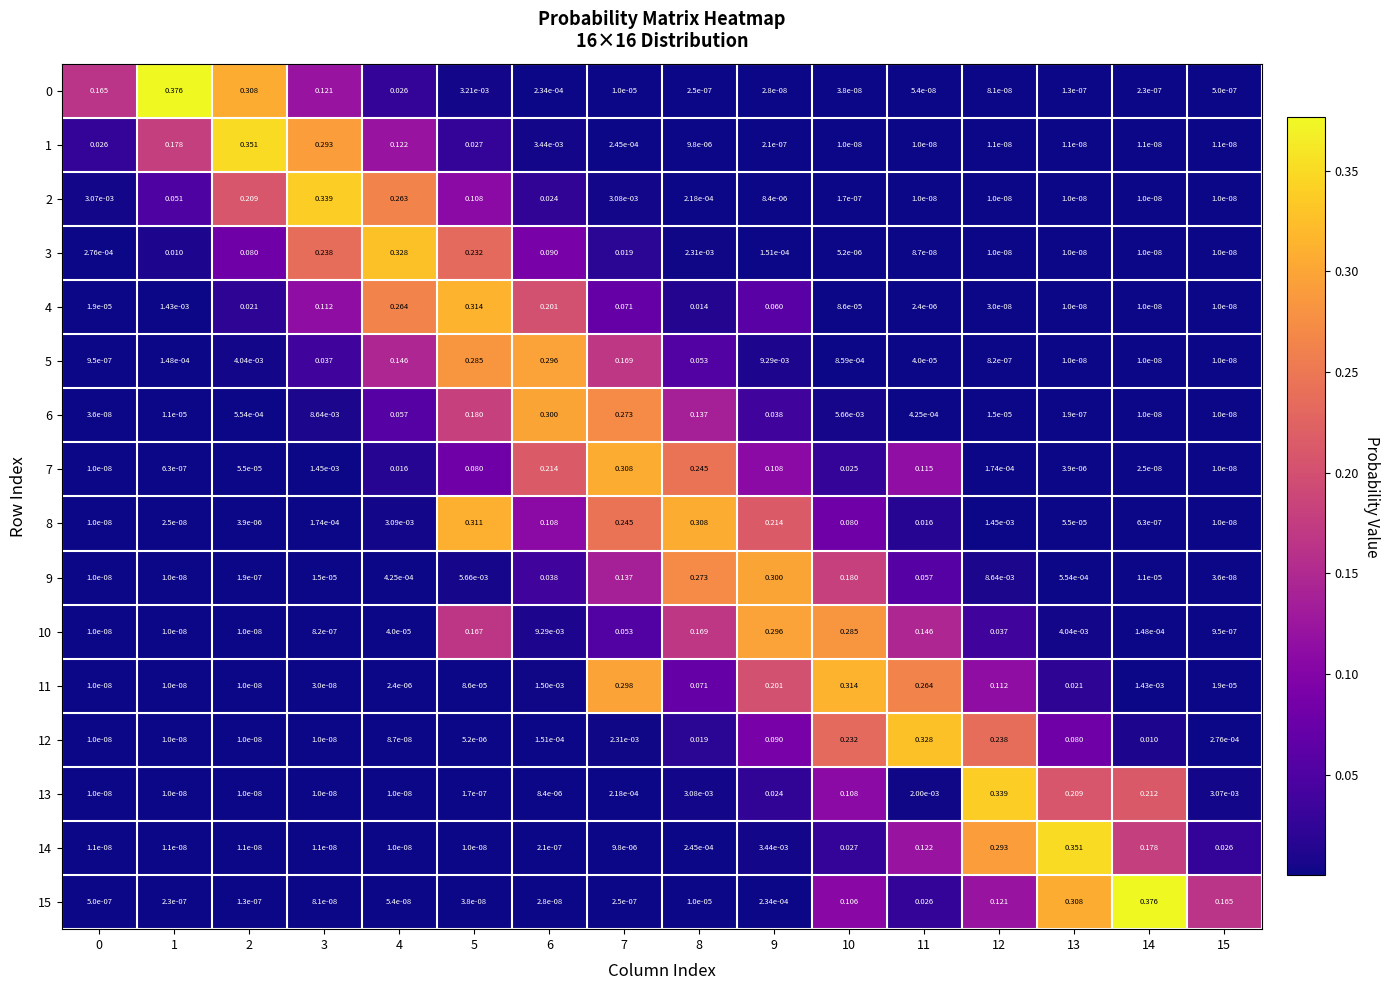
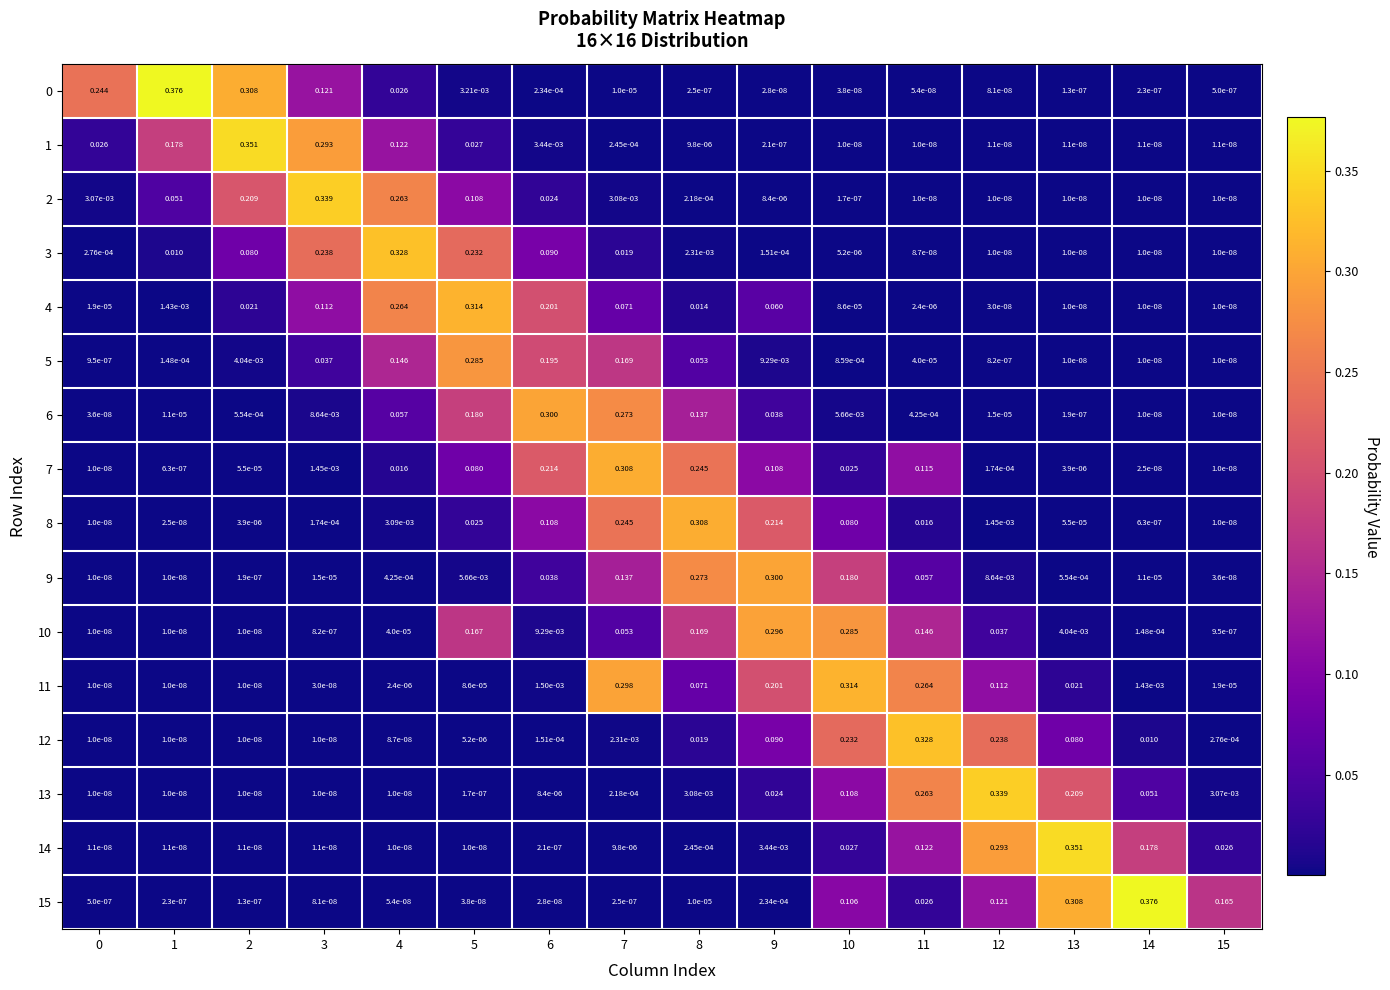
  {
    "0": {
-     "0": "0.165",
+     "0": "0.244",
      "1": "0.376",
      "2": "0.308",
      "3": "0.121",
      "4": "0.026",
      "5": "3.21e-03",
      "6": "2.34e-04",
      "7": "1.0e-05",
      "8": "2.5e-07",
      "9": "2.8e-08",
      "10": "3.8e-08",
      "11": "5.4e-08",
      "12": "8.1e-08",
      "13": "1.3e-07",
      "14": "2.3e-07",
      "15": "5.0e-07"
    },
    "5": {
      "0": "9.5e-07",
      "1": "1.48e-04",
      "2": "4.04e-03",
      "3": "0.037",
      "4": "0.146",
      "5": "0.285",
-     "6": "0.296",
+     "6": "0.195",
      "7": "0.169",
      "8": "0.053",
      "9": "9.29e-03",
      "10": "8.59e-04",
      "11": "4.0e-05",
      "12": "8.2e-07",
      "13": "1.0e-08",
      "14": "1.0e-08",
      "15": "1.0e-08"
    },
    "8": {
      "0": "1.0e-08",
      "1": "2.5e-08",
      "2": "3.9e-06",
      "3": "1.74e-04",
      "4": "3.09e-03",
-     "5": "0.311",
+     "5": "0.025",
      "6": "0.108",
      "7": "0.245",
      "8": "0.308",
      "9": "0.214",
      "10": "0.080",
      "11": "0.016",
      "12": "1.45e-03",
      "13": "5.5e-05",
      "14": "6.3e-07",
      "15": "1.0e-08"
    },
    "13": {
      "0": "1.0e-08",
      "1": "1.0e-08",
      "2": "1.0e-08",
      "3": "1.0e-08",
      "4": "1.0e-08",
      "5": "1.7e-07",
      "6": "8.4e-06",
      "7": "2.18e-04",
      "8": "3.08e-03",
      "9": "0.024",
      "10": "0.108",
-     "11": "2.00e-03",
+     "11": "0.263",
      "12": "0.339",
      "13": "0.209",
-     "14": "0.212",
+     "14": "0.051",
      "15": "3.07e-03"
    }
  }
